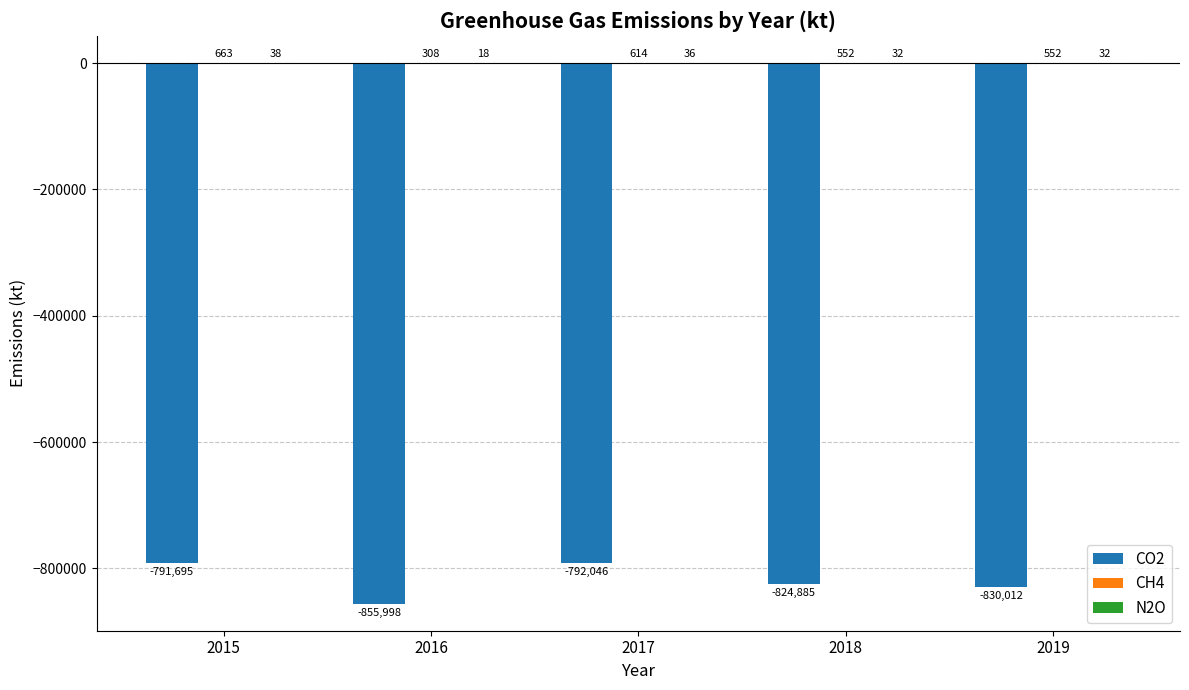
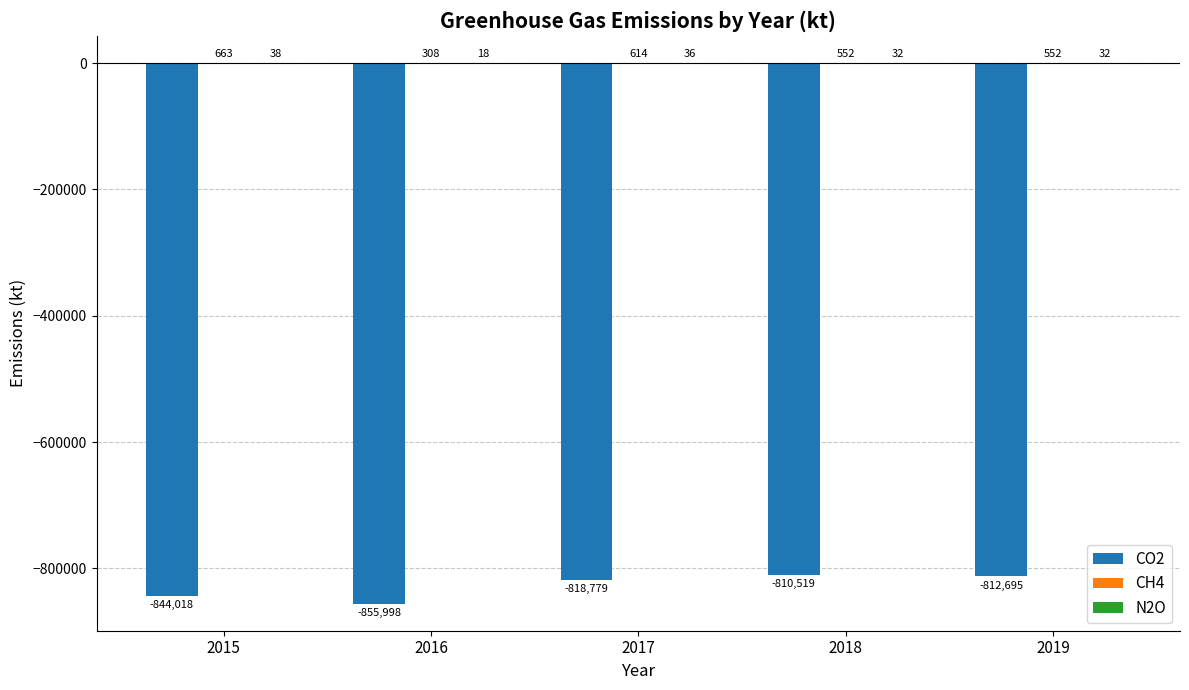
  {
    "CO2": {
-     "2015": "-791,695",
+     "2015": "-844,018",
      "2016": "-855,998",
-     "2017": "-792,046",
-     "2018": "-824,885",
-     "2019": "-830,012"
+     "2017": "-818,779",
+     "2018": "-810,519",
+     "2019": "-812,695"
    },
    "CH4": {
      "2015": "663",
      "2016": "308",
      "2017": "614",
      "2018": "552",
      "2019": "552"
    },
    "N2O": {
      "2015": "38",
      "2016": "18",
      "2017": "36",
      "2018": "32",
      "2019": "32"
    }
  }
